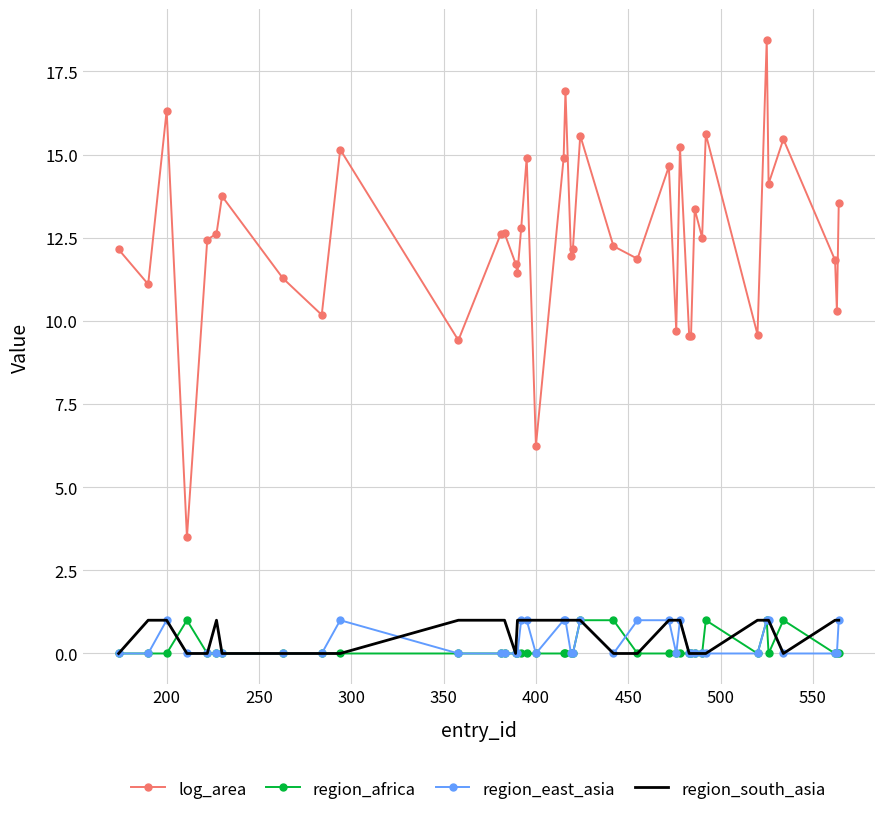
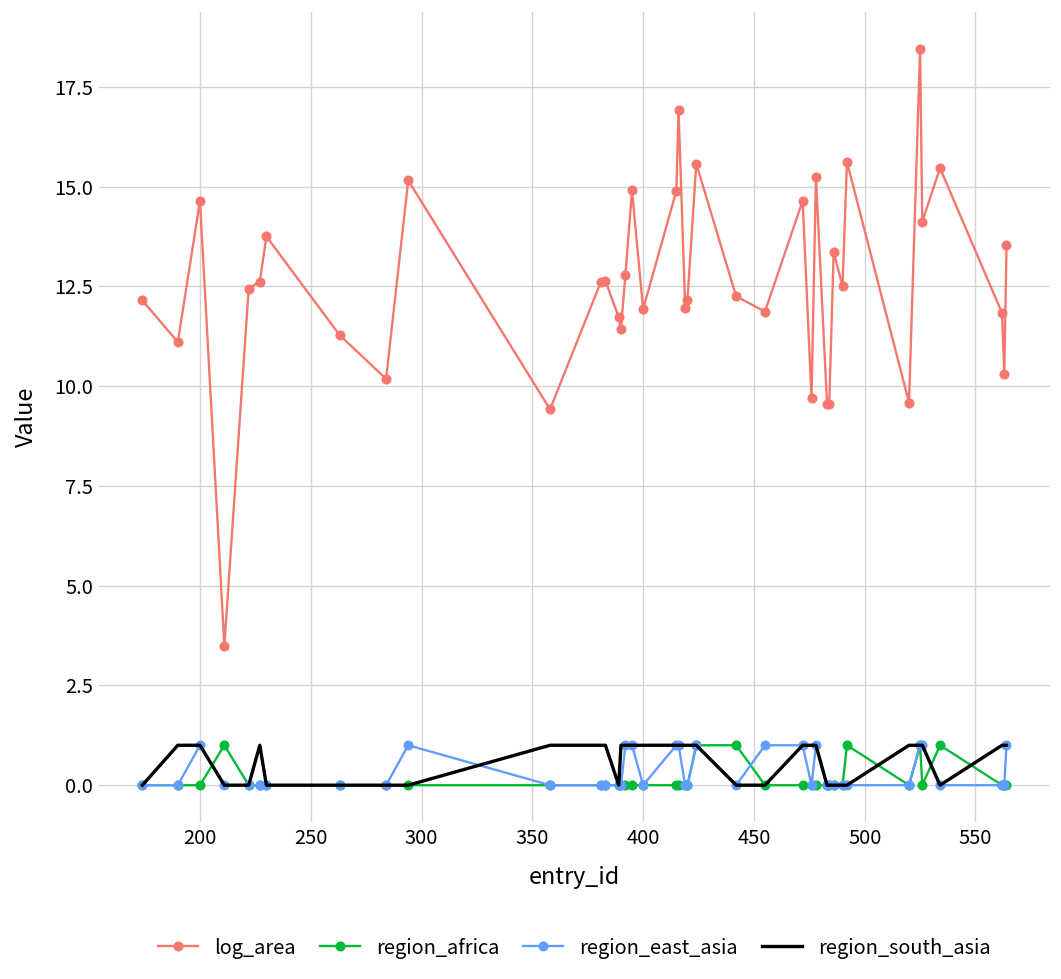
  {
    "log_area": {
-     "200": 16.3,
-     "400": 6.2
+     "200": 14.6,
+     "400": 11.9
    },
    "region_africa": {
      "200": 0.0
    },
    "region_south_asia": {
      "400": 1.0
    }
  }
